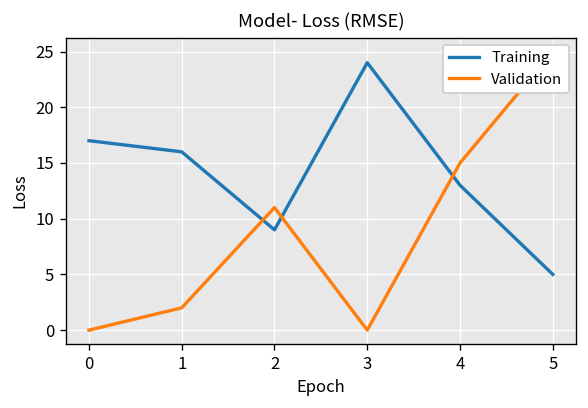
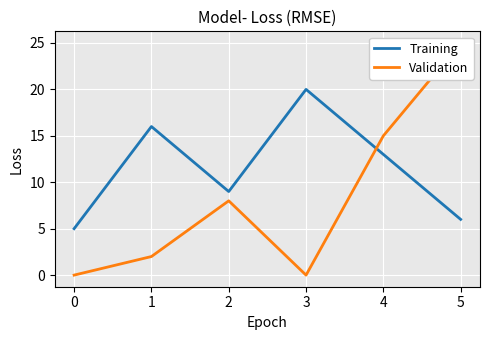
  {
    "Training": {
-     "0": 17,
+     "0": 5,
      "1": 16,
      "2": 9,
-     "3": 24,
+     "3": 20,
      "4": 13,
-     "5": 5
+     "5": 6
    },
    "Validation": {
      "0": 0,
      "1": 2,
-     "2": 11,
+     "2": 8,
      "3": 0,
      "4": 15
    }
  }
